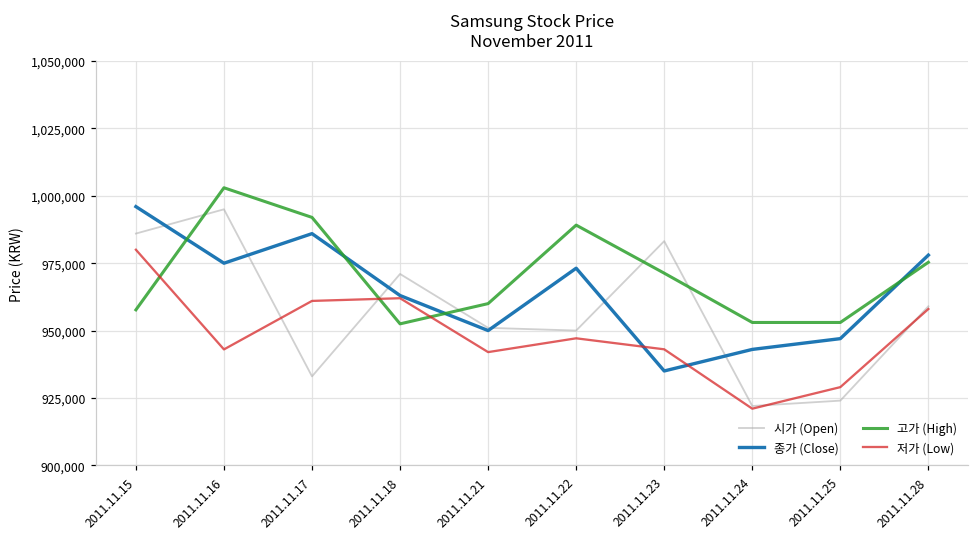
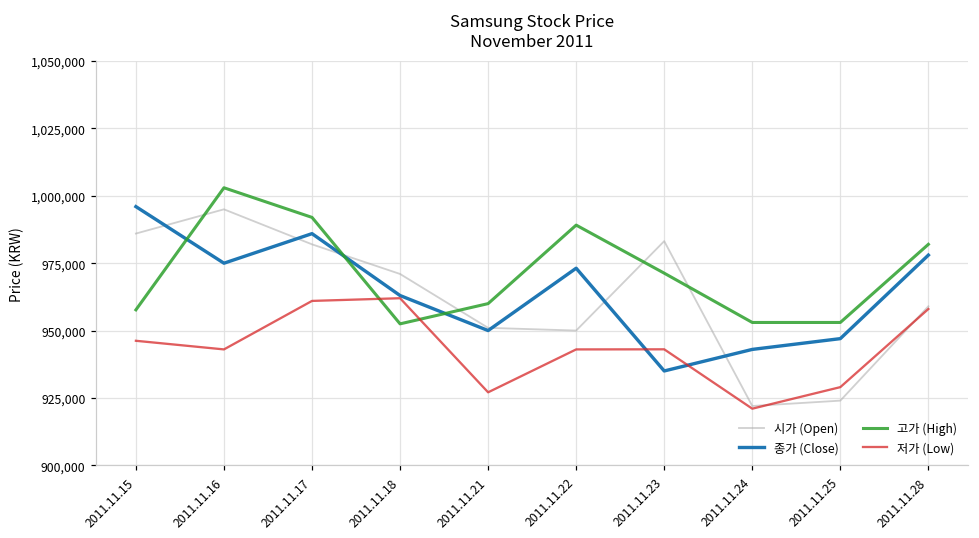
  {
    "시가 (Open)": {
      "2011.11.15": "986,000",
      "2011.11.16": "995,000",
-     "2011.11.17": "933,000",
+     "2011.11.17": "982,000",
      "2011.11.18": "971,000",
      "2011.11.22": "950,000",
      "2011.11.23": "983,000",
      "2011.11.25": "924,000"
    },
    "종가 (Close)": {
      "2011.11.15": "996,000",
      "2011.11.16": "975,000",
      "2011.11.17": "986,000",
      "2011.11.22": "973,000",
      "2011.11.23": "935,000",
      "2011.11.24": "943,000",
      "2011.11.25": "947,000",
      "2011.11.28": "978,000"
    },
    "고가 (High)": {
      "2011.11.15": "958,000",
      "2011.11.16": "1,003,000",
      "2011.11.17": "992,000",
      "2011.11.18": "952,000",
      "2011.11.21": "960,000",
      "2011.11.22": "989,000",
      "2011.11.23": "971,000",
      "2011.11.24": "953,000",
      "2011.11.25": "953,000",
-     "2011.11.28": "975,000"
+     "2011.11.28": "982,000"
    },
    "저가 (Low)": {
-     "2011.11.15": "980,000",
+     "2011.11.15": "946,000",
      "2011.11.16": "943,000",
      "2011.11.17": "961,000",
-     "2011.11.21": "942,000",
-     "2011.11.22": "947,000",
+     "2011.11.21": "927,000",
+     "2011.11.22": "943,000",
      "2011.11.23": "943,000",
      "2011.11.25": "929,000"
    }
  }
